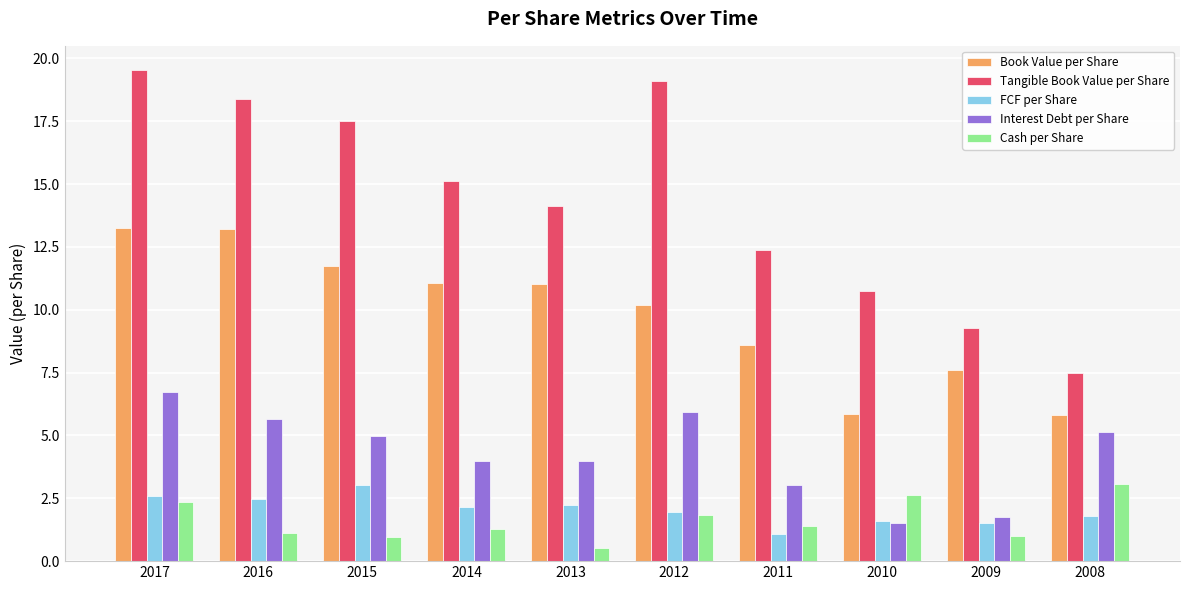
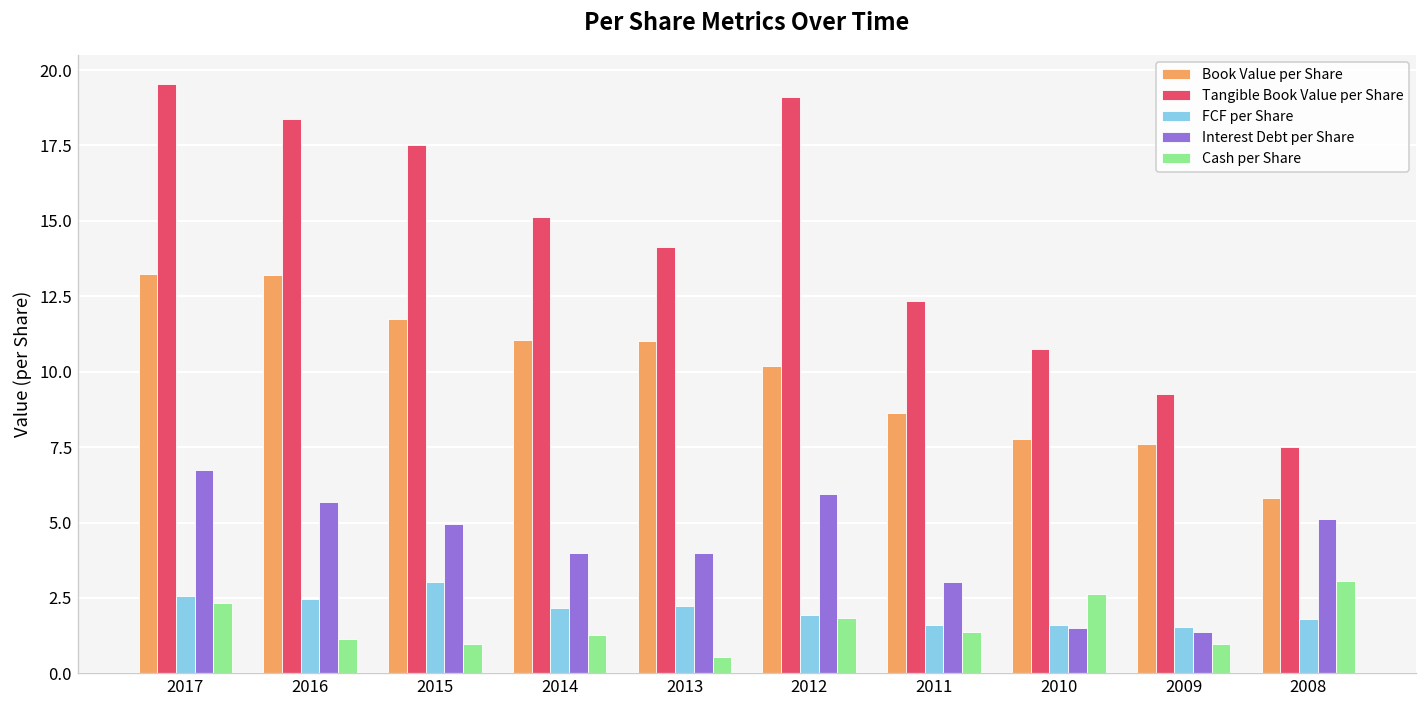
  {
    "Book Value per Share": {
      "2017": 13.2,
      "2016": 13.2,
      "2015": 11.7,
      "2014": 11.1,
      "2013": 11.0,
      "2012": 10.2,
      "2011": 8.6,
-     "2010": 5.9,
+     "2010": 7.8,
      "2009": 7.6,
      "2008": 5.8
    },
    "Tangible Book Value per Share": {
      "2017": 19.5,
      "2016": 18.4,
      "2015": 17.5,
      "2014": 15.1,
      "2013": 14.1,
      "2012": 19.1,
      "2011": 12.4,
      "2010": 10.8,
      "2009": 9.3,
      "2008": 7.5
    },
    "FCF per Share": {
      "2017": 2.6,
      "2016": 2.5,
      "2015": 3.0,
      "2014": 2.2,
      "2013": 2.2,
      "2012": 1.9,
-     "2011": 1.1,
+     "2011": 1.6,
      "2010": 1.6,
      "2009": 1.5,
      "2008": 1.8
    },
    "Interest Debt per Share": {
      "2017": 6.7,
      "2016": 5.7,
      "2015": 5.0,
      "2014": 4.0,
      "2013": 4.0,
      "2012": 5.9,
      "2011": 3.0,
      "2010": 1.5,
-     "2009": 1.8,
+     "2009": 1.4,
      "2008": 5.1
    },
    "Cash per Share": {
      "2017": 2.3,
      "2016": 1.1,
      "2015": 1.0,
      "2014": 1.3,
      "2013": 0.5,
      "2012": 1.8,
      "2011": 1.4,
      "2010": 2.6,
      "2009": 1.0,
      "2008": 3.1
    }
  }
